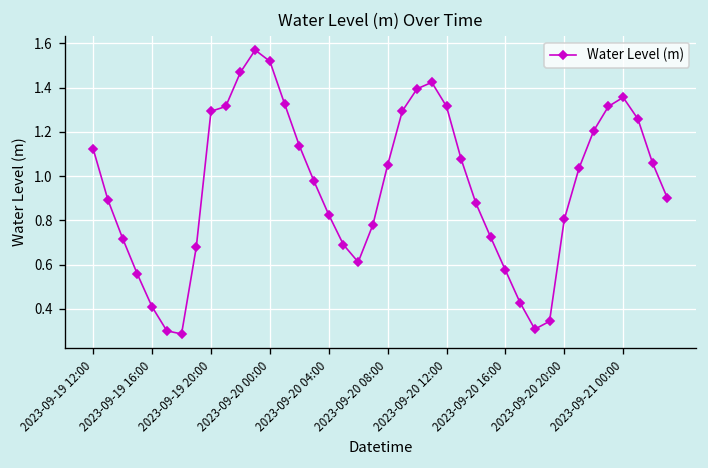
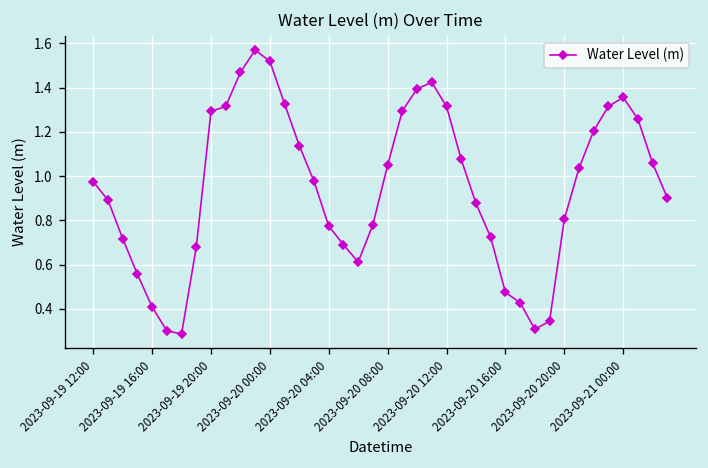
  {
-   "2023-09-19 12:00": 1.12,
+   "2023-09-19 12:00": 0.97,
    "2023-09-19 16:00": 0.41,
    "2023-09-19 20:00": 1.29,
    "2023-09-20 00:00": 1.52,
-   "2023-09-20 04:00": 0.83,
+   "2023-09-20 04:00": 0.77,
    "2023-09-20 08:00": 1.05,
    "2023-09-20 12:00": 1.32,
-   "2023-09-20 16:00": 0.57,
+   "2023-09-20 16:00": 0.47,
    "2023-09-20 20:00": 0.80,
    "2023-09-21 00:00": 1.36
  }
